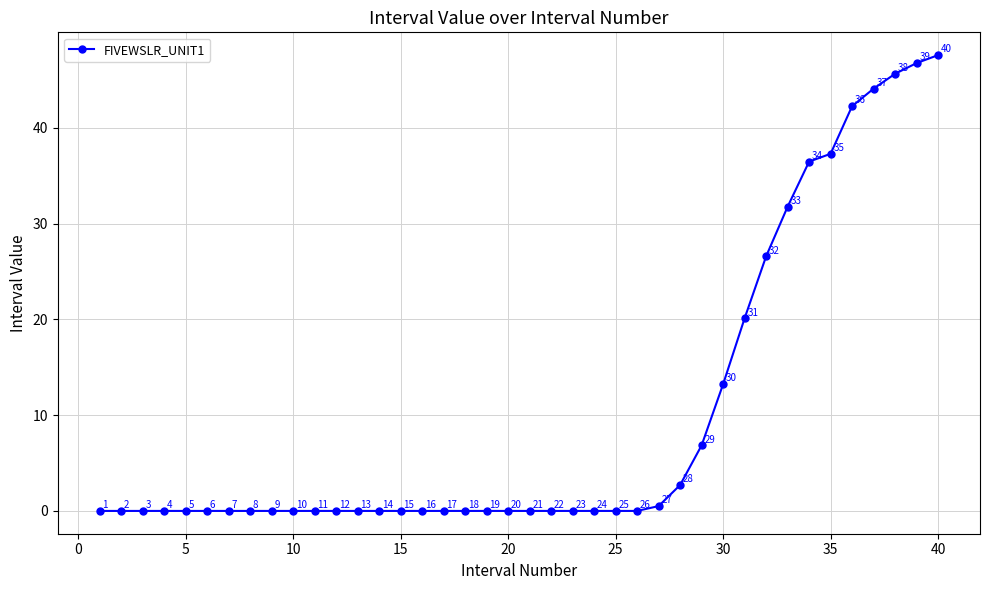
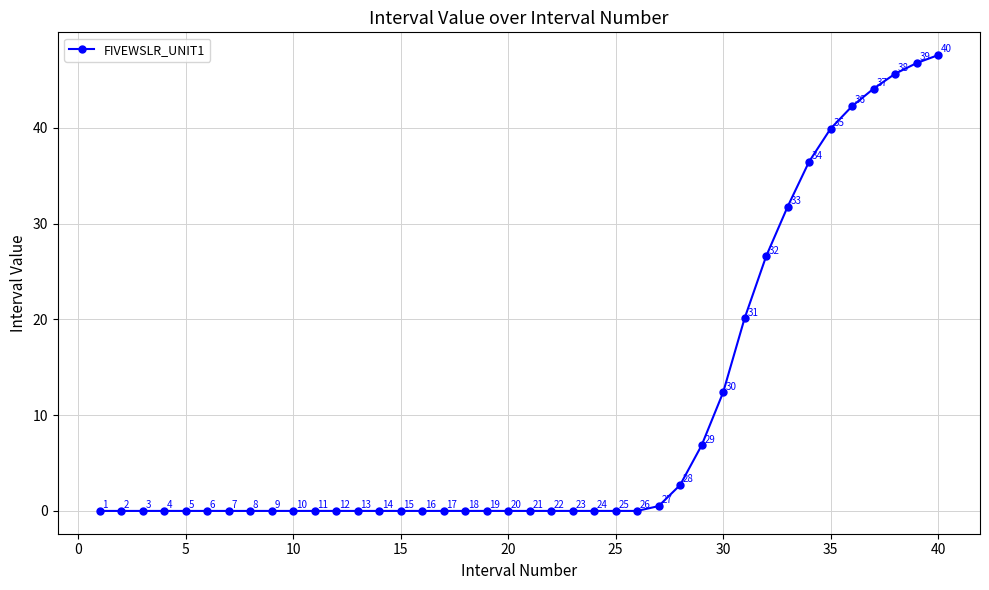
  {
-   "30": 13,
-   "35": 37
+   "30": 12,
+   "35": 40
  }
